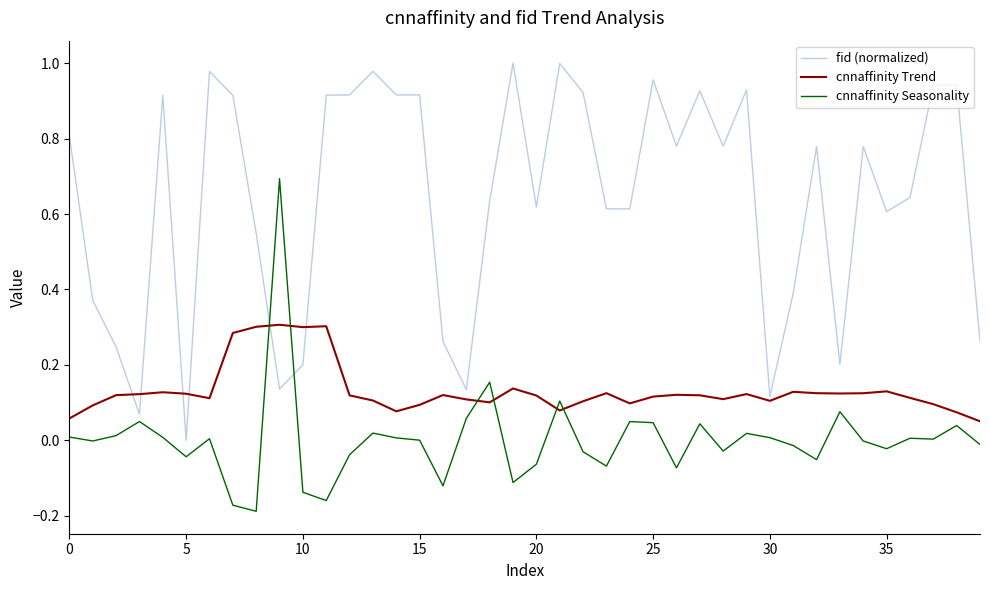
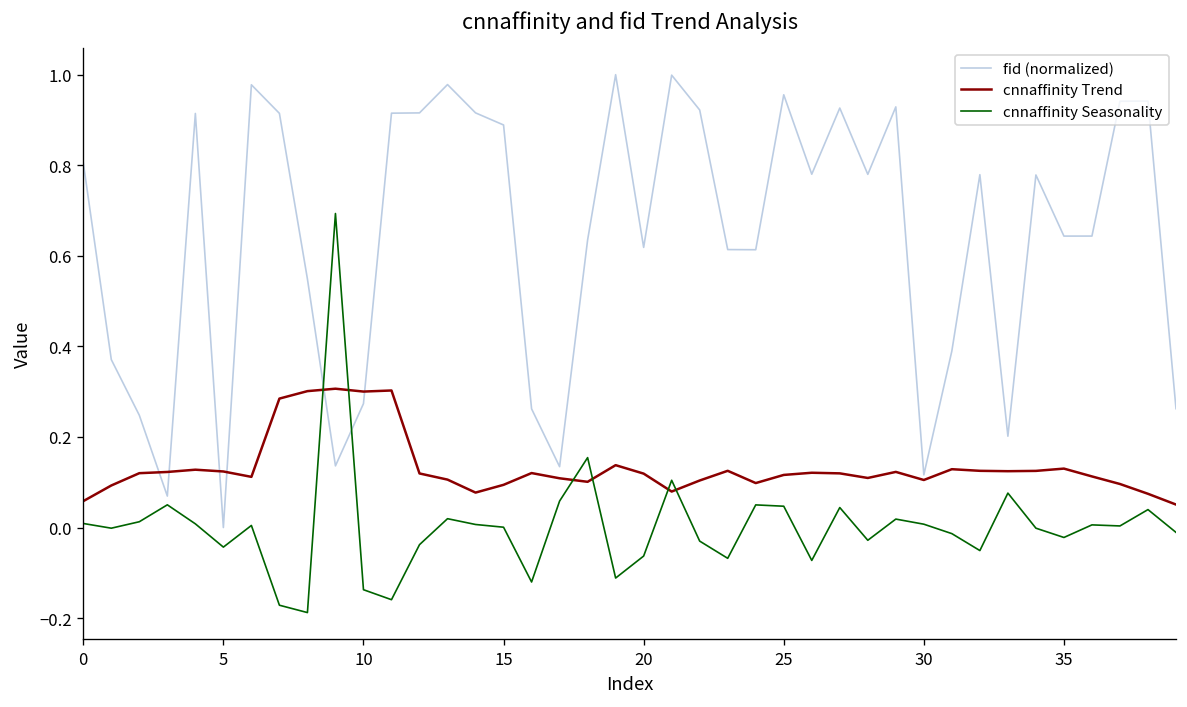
  {
    "fid (normalized)": {
      "0": 0.81,
      "5": 0.00,
-     "10": 0.20,
-     "15": 0.92,
+     "10": 0.27,
+     "15": 0.89,
      "20": 0.62,
      "25": 0.96,
      "30": 0.12,
-     "35": 0.61
+     "35": 0.64
    },
    "cnnaffinity Trend": {
      "0": 0.06,
      "5": 0.12,
      "10": 0.30,
      "15": 0.09,
      "20": 0.12,
      "25": 0.12,
      "30": 0.10,
      "35": 0.13
    },
    "cnnaffinity Seasonality": {
      "0": 0.01,
      "5": -0.04,
      "10": -0.14,
      "15": 0.00,
      "20": -0.06,
      "25": 0.05,
      "30": 0.01,
      "35": -0.02
    }
  }
